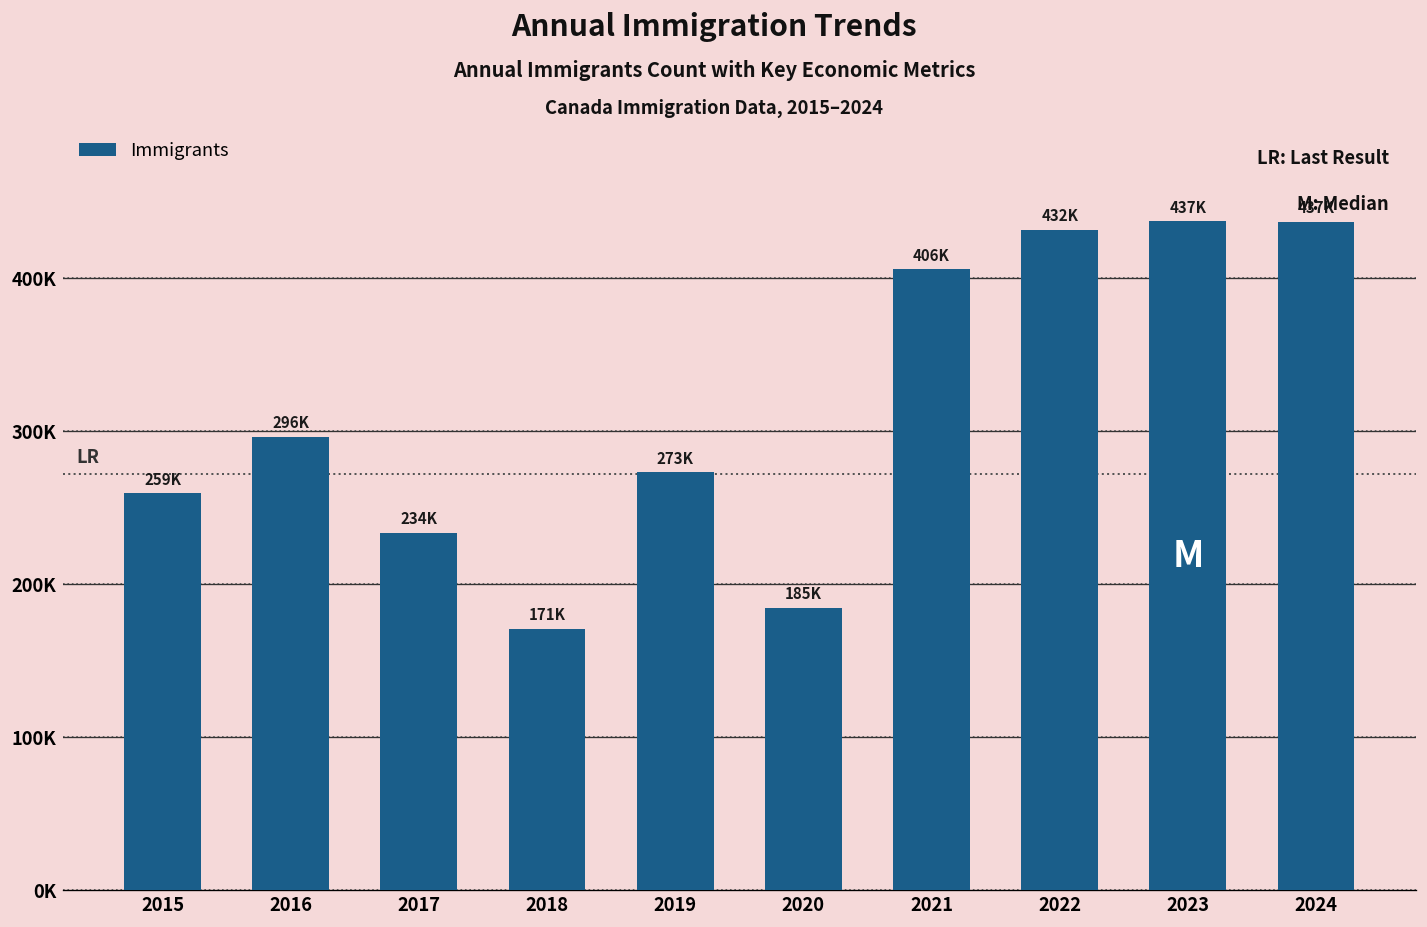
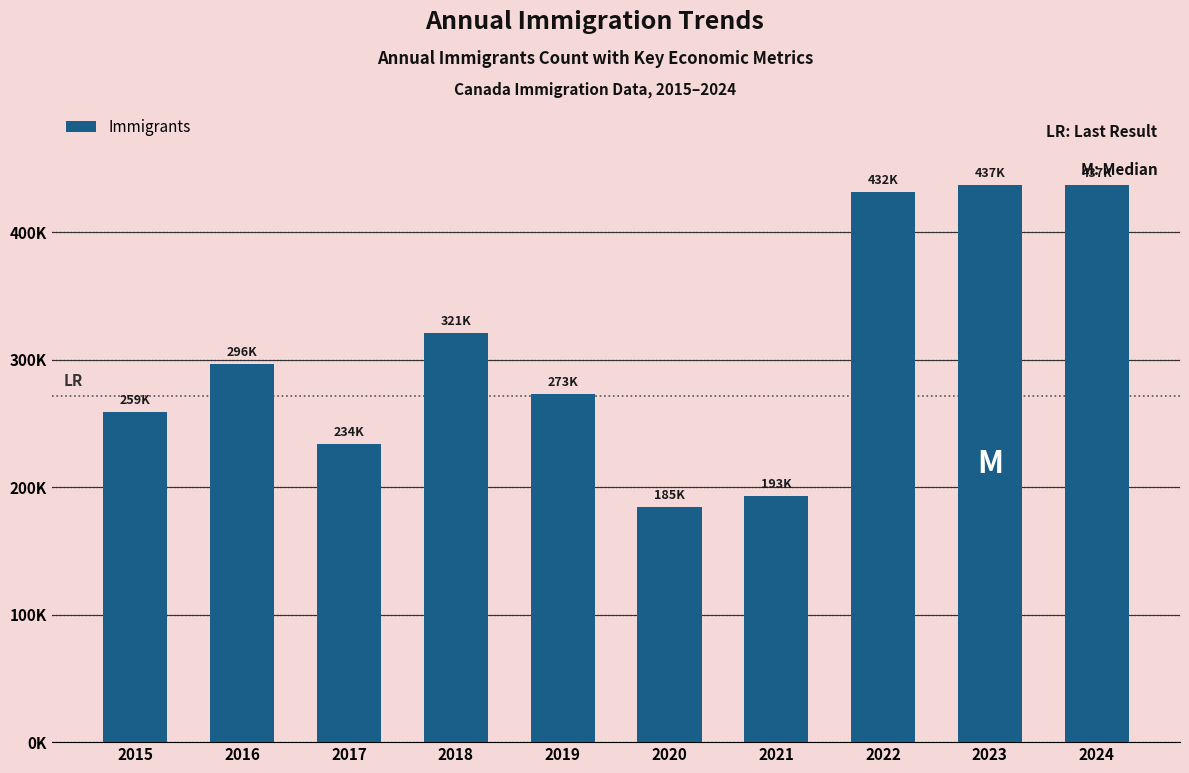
  {
    "2015": "259K",
    "2016": "296K",
    "2017": "234K",
-   "2018": "171K",
+   "2018": "321K",
    "2019": "273K",
    "2020": "185K",
-   "2021": "406K",
+   "2021": "193K",
    "2022": "432K",
    "2023": "437K"
  }
